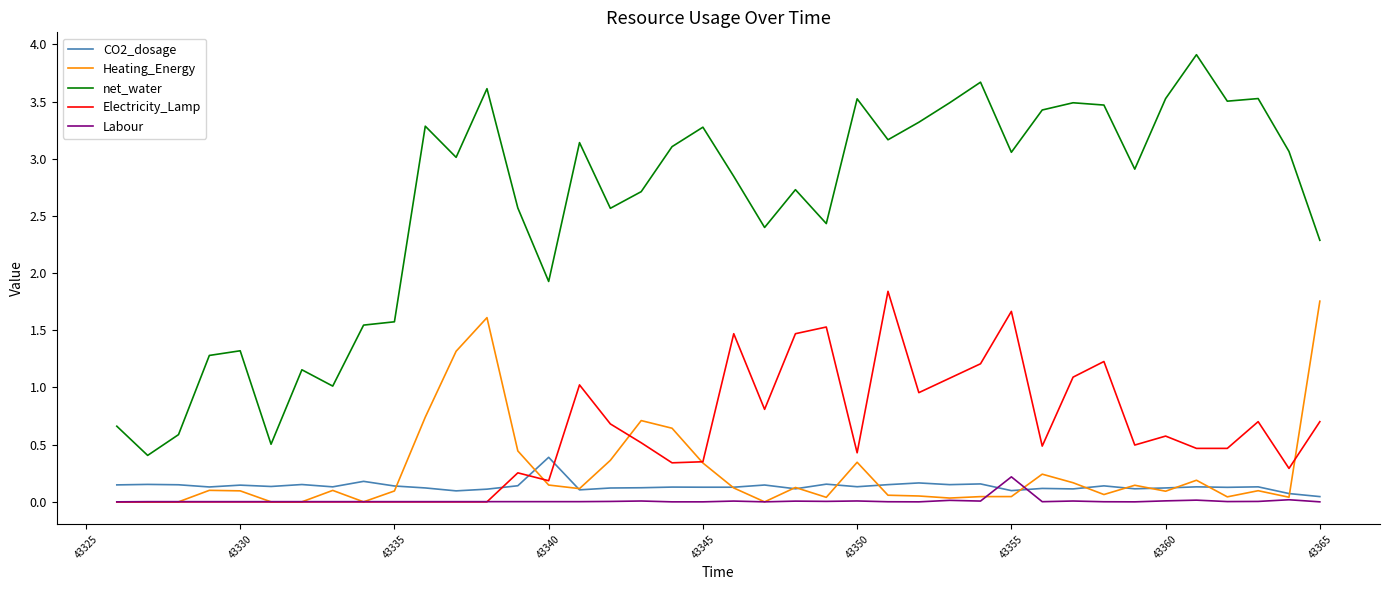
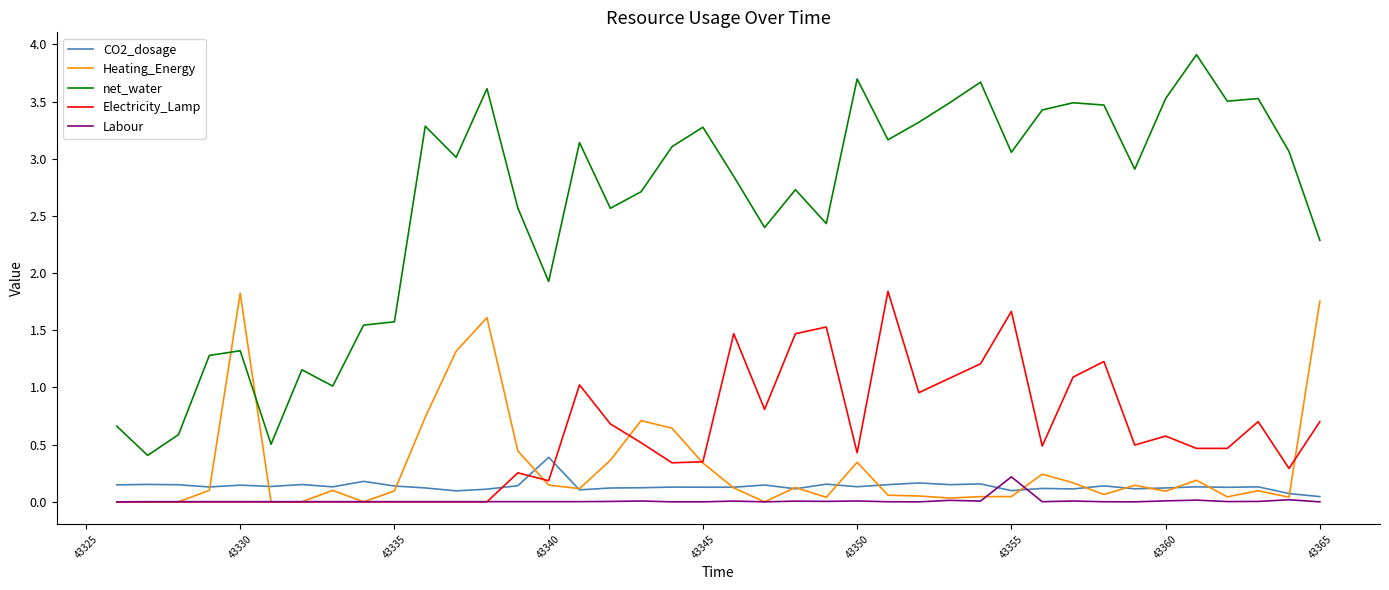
  {
    "CO2_dosage": {
      "43330": 0.15,
      "43335": 0.14,
      "43340": 0.39,
      "43345": 0.13,
      "43350": 0.13,
      "43355": 0.10,
      "43360": 0.12,
      "43365": 0.05
    },
    "Heating_Energy": {
-     "43330": 0.10,
+     "43330": 1.82,
      "43335": 0.10,
      "43340": 0.15,
      "43350": 0.35,
      "43355": 0.05,
      "43360": 0.09,
      "43365": 1.76
    },
    "net_water": {
      "43330": 1.32,
      "43335": 1.57,
      "43340": 1.93,
      "43345": 3.28,
-     "43350": 3.52,
+     "43350": 3.70,
      "43355": 3.06,
      "43360": 3.53,
      "43365": 2.29
    },
    "Electricity_Lamp": {
      "43340": 0.18,
      "43350": 0.43,
      "43355": 1.67,
      "43360": 0.58,
      "43365": 0.70
    },
    "Labour": {
      "43340": 0.00,
      "43345": 0.00,
      "43350": 0.01,
      "43355": 0.22,
      "43360": 0.01,
      "43365": 0.00
    }
  }
